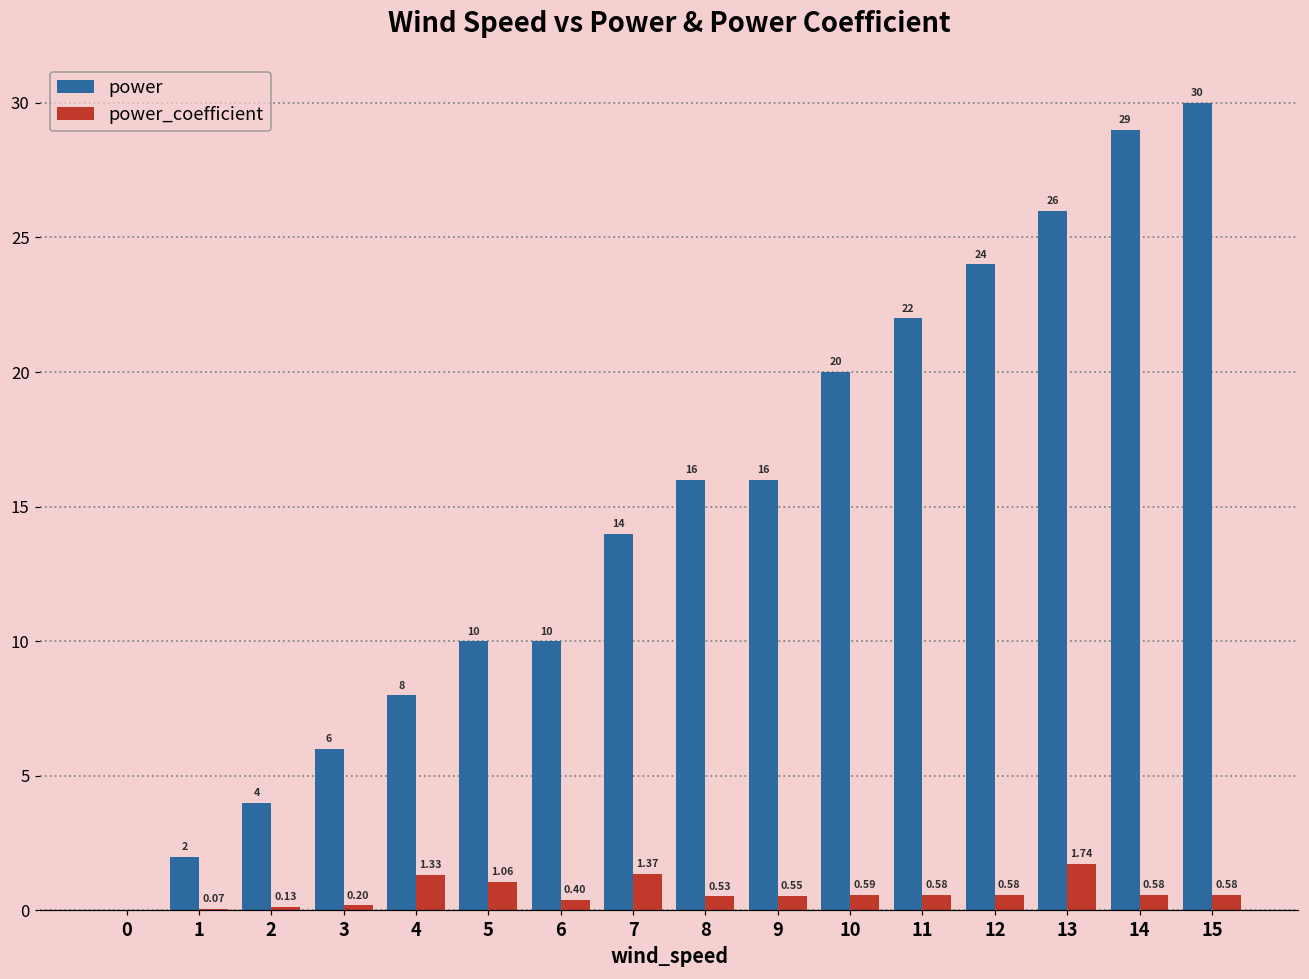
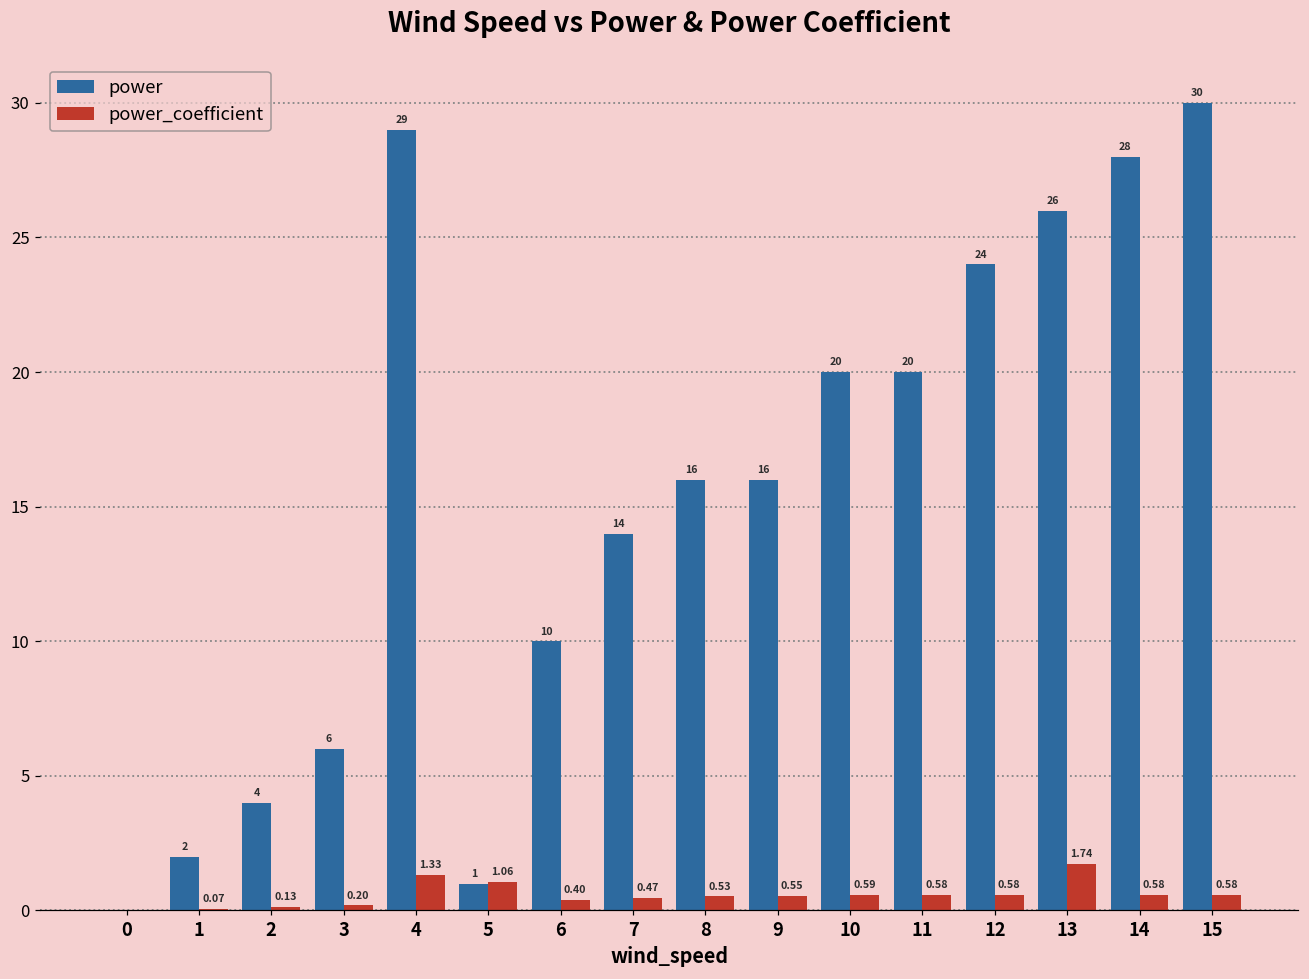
  {
    "power": {
      "1": 2,
      "2": 4,
      "3": 6,
-     "4": 8,
-     "5": 10,
+     "4": 29,
+     "5": 1,
      "6": 10,
      "7": 14,
      "8": 16,
      "9": 16,
      "10": 20,
-     "11": 22,
+     "11": 20,
      "12": 24,
      "13": 26,
-     "14": 29,
+     "14": 28,
      "15": 30
    },
    "power_coefficient": {
      "1": 0.07,
      "2": 0.13,
      "3": 0.20,
      "4": 1.33,
      "5": 1.06,
      "6": 0.40,
-     "7": 1.37,
+     "7": 0.47,
      "8": 0.53,
      "9": 0.55,
      "10": 0.59,
      "11": 0.58,
      "12": 0.58,
      "13": 1.74,
      "14": 0.58,
      "15": 0.58
    }
  }
